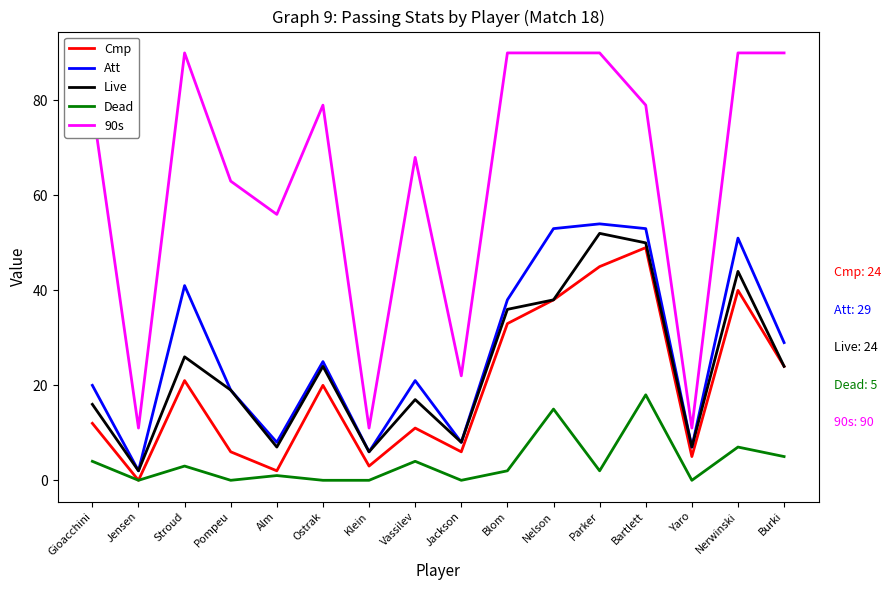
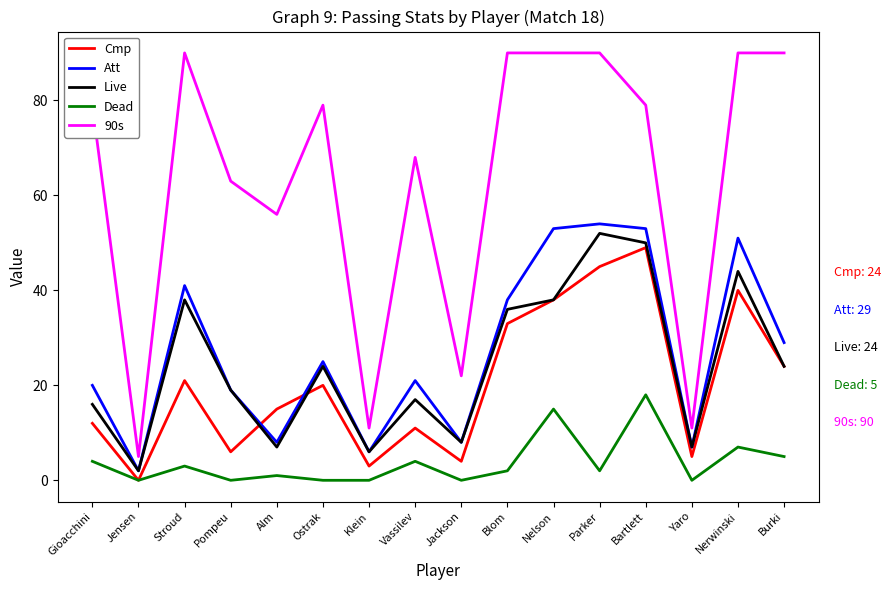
  {
    "Cmp": {
      "Gioacchini": 12,
      "Stroud": 21,
      "Pompeu": 6,
-     "Alm": 2,
+     "Alm": 15,
      "Ostrak": 20,
      "Klein": 3,
      "Vassilev": 11,
-     "Jackson": 6,
+     "Jackson": 4,
      "Blom": 33,
      "Parker": 45,
      "Bartlett": 49,
      "Yaro": 5,
      "Nerwinski": 40
    },
    "Att": {
      "Gioacchini": 20,
      "Stroud": 41,
      "Alm": 8,
      "Ostrak": 25,
      "Vassilev": 21,
      "Blom": 38,
      "Nelson": 53,
      "Parker": 54,
      "Bartlett": 53,
      "Nerwinski": 51,
      "Burki": 29
    },
    "Live": {
      "Gioacchini": 16,
-     "Stroud": 26,
+     "Stroud": 38,
      "Alm": 7,
      "Ostrak": 24,
      "Vassilev": 17,
      "Blom": 36,
      "Parker": 52,
      "Bartlett": 50,
      "Nerwinski": 44
    },
    "Dead": {
      "Gioacchini": 4,
      "Stroud": 3,
      "Pompeu": 0,
      "Alm": 1,
      "Ostrak": 0,
      "Klein": 0,
      "Vassilev": 4,
      "Jackson": 0,
      "Blom": 2,
      "Nelson": 15,
      "Parker": 2,
      "Bartlett": 18,
      "Yaro": 0,
      "Nerwinski": 7,
      "Burki": 5
    },
    "90s": {
-     "Jensen": 11,
+     "Jensen": 5,
      "Stroud": 90,
      "Pompeu": 63,
      "Alm": 56,
      "Ostrak": 79,
      "Klein": 11,
      "Vassilev": 68,
      "Jackson": 22,
      "Blom": 90,
      "Nelson": 90,
      "Parker": 90,
      "Bartlett": 79,
      "Yaro": 11,
      "Nerwinski": 90,
      "Burki": 90
    }
  }
